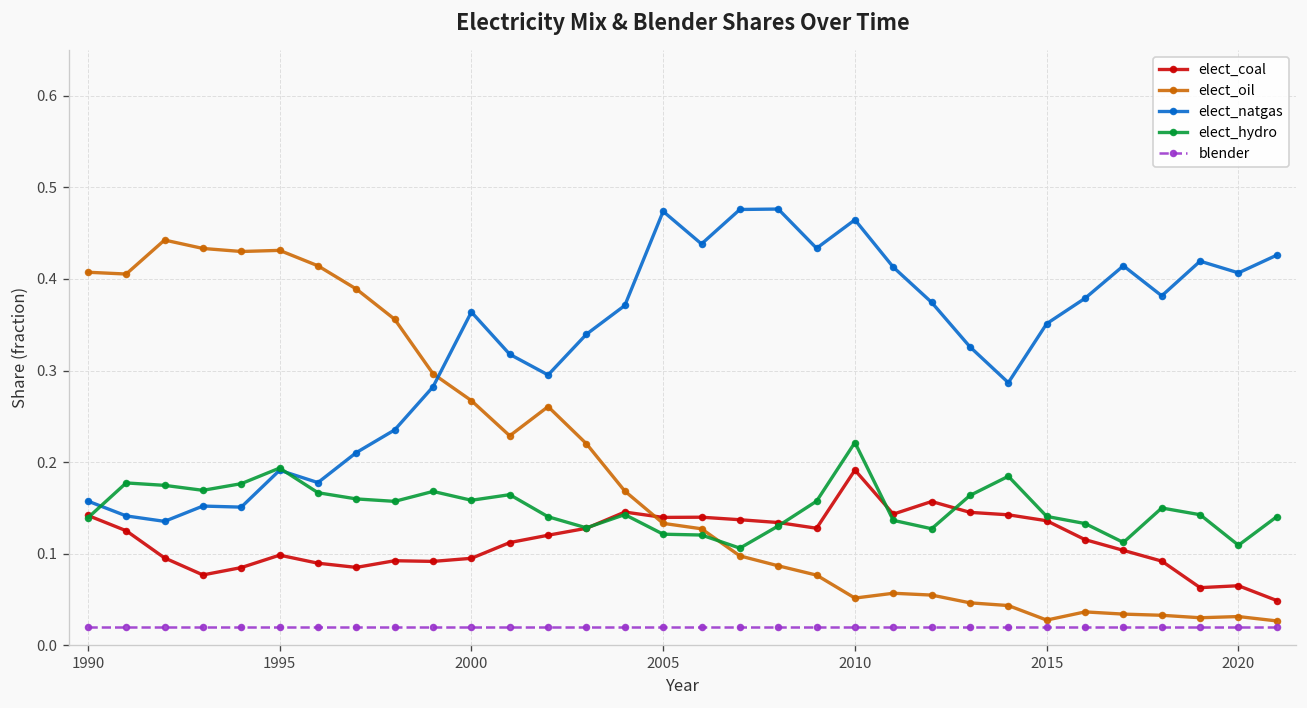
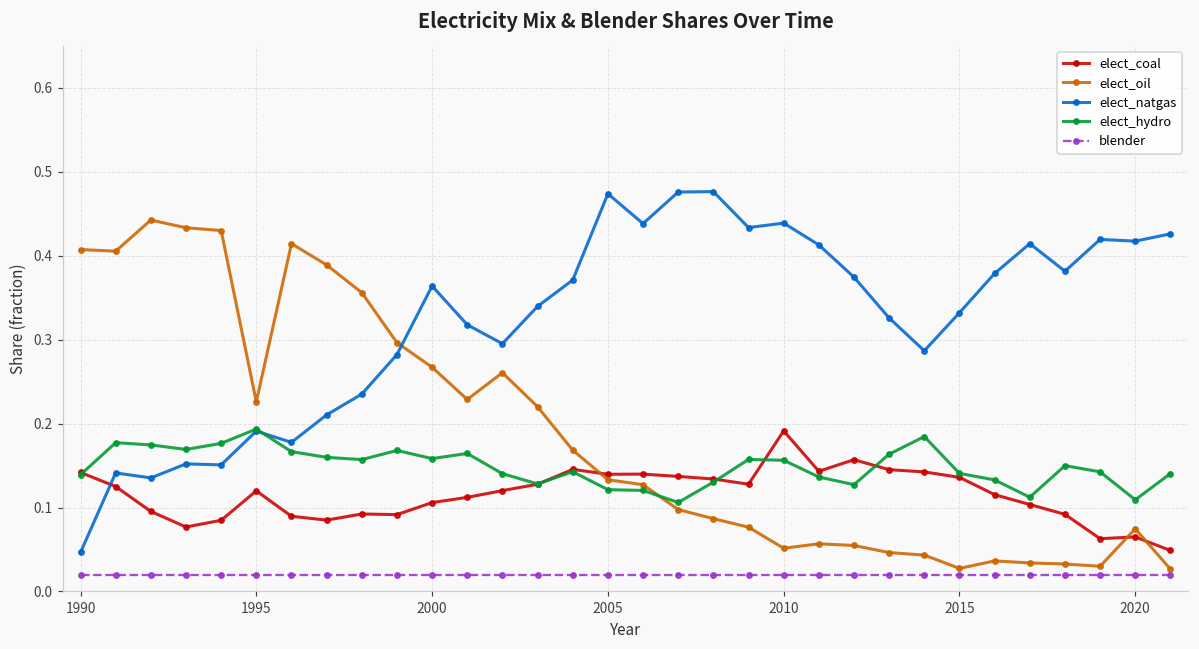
  {
    "elect_coal": {
-     "1995": 0.10,
-     "2000": 0.09,
+     "1995": 0.12,
+     "2000": 0.11,
      "2005": 0.14,
      "2010": 0.19,
      "2015": 0.14,
      "2020": 0.07
    },
    "elect_oil": {
      "1990": 0.41,
-     "1995": 0.43,
+     "1995": 0.23,
      "2000": 0.27,
      "2005": 0.13,
      "2010": 0.05,
      "2015": 0.03,
-     "2020": 0.03
+     "2020": 0.07
    },
    "elect_natgas": {
-     "1990": 0.16,
+     "1990": 0.05,
      "2000": 0.36,
      "2005": 0.47,
-     "2010": 0.46,
-     "2015": 0.35,
-     "2020": 0.41
+     "2010": 0.44,
+     "2015": 0.33,
+     "2020": 0.42
    },
    "elect_hydro": {
      "2000": 0.16,
      "2005": 0.12,
-     "2010": 0.22,
+     "2010": 0.16,
      "2015": 0.14,
      "2020": 0.11
    },
    "blender": {
      "1990": 0.02,
      "1995": 0.02,
      "2000": 0.02,
      "2005": 0.02,
      "2010": 0.02,
      "2015": 0.02,
      "2020": 0.02
    }
  }
